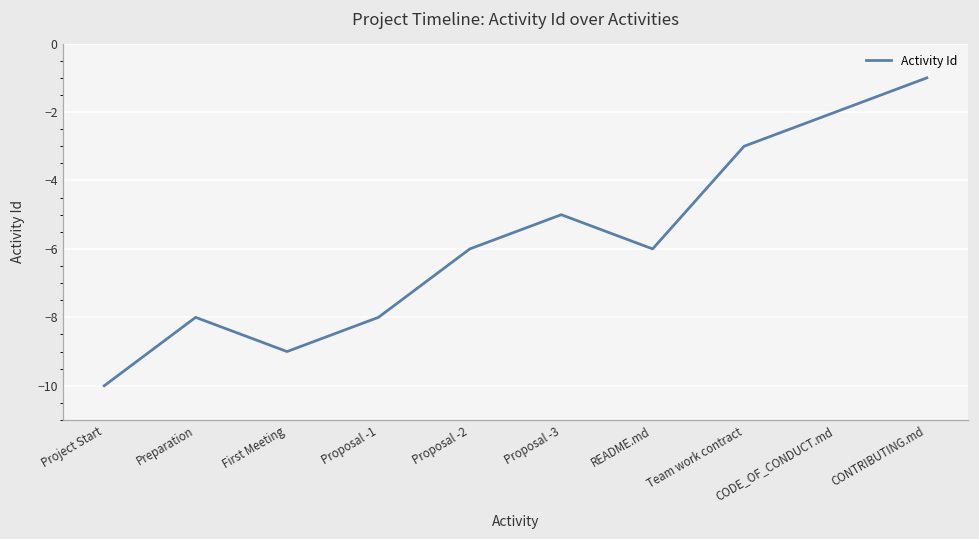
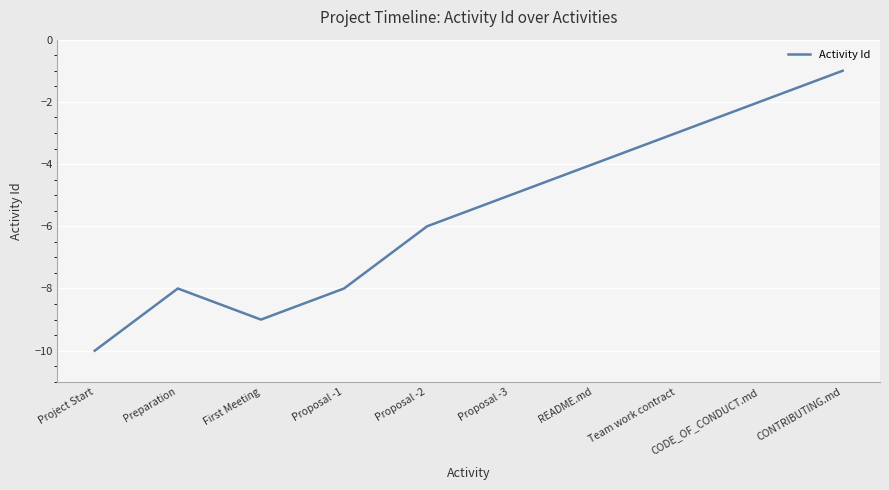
  {
    "Project Start": -10,
    "Preparation": -8,
    "First Meeting": -9,
    "Proposal -1": -8,
    "Proposal -2": -6,
    "Proposal -3": -5,
-   "README.md": -6,
+   "README.md": -4,
    "Team work contract": -3,
    "CODE_OF_CONDUCT.md": -2,
    "CONTRIBUTING.md": -1
  }
